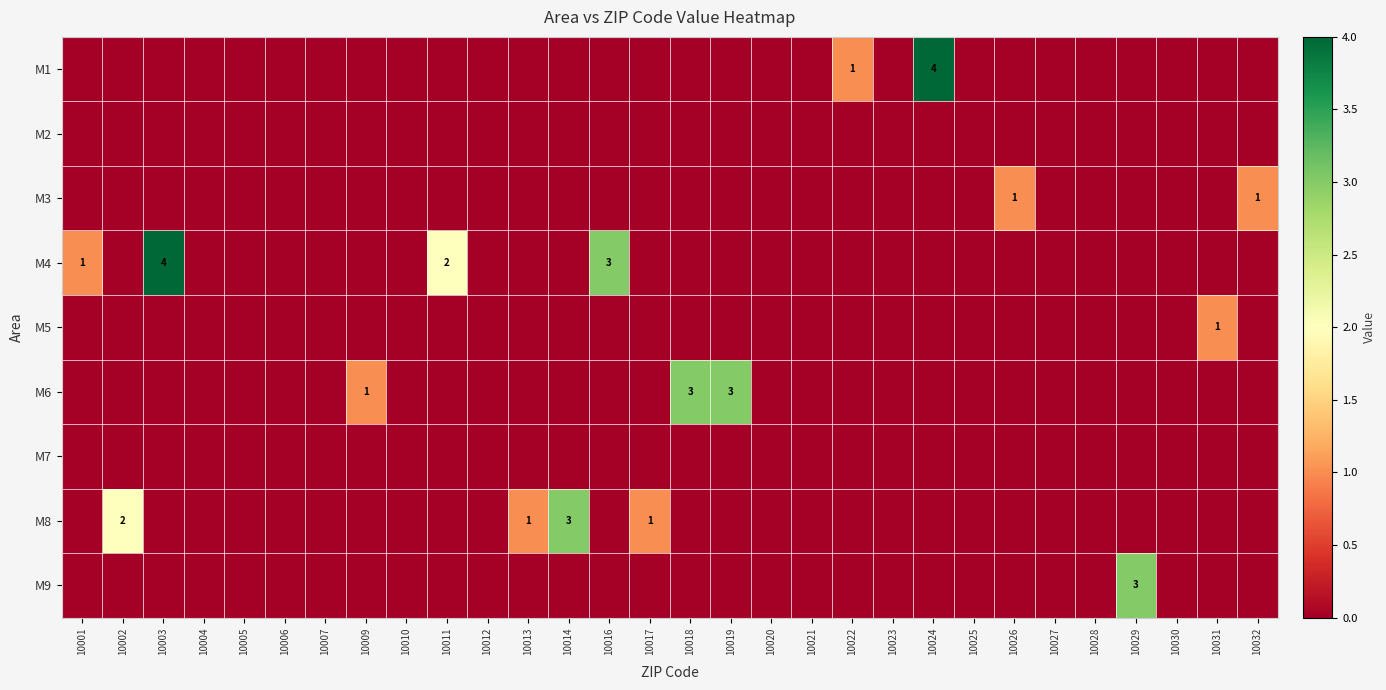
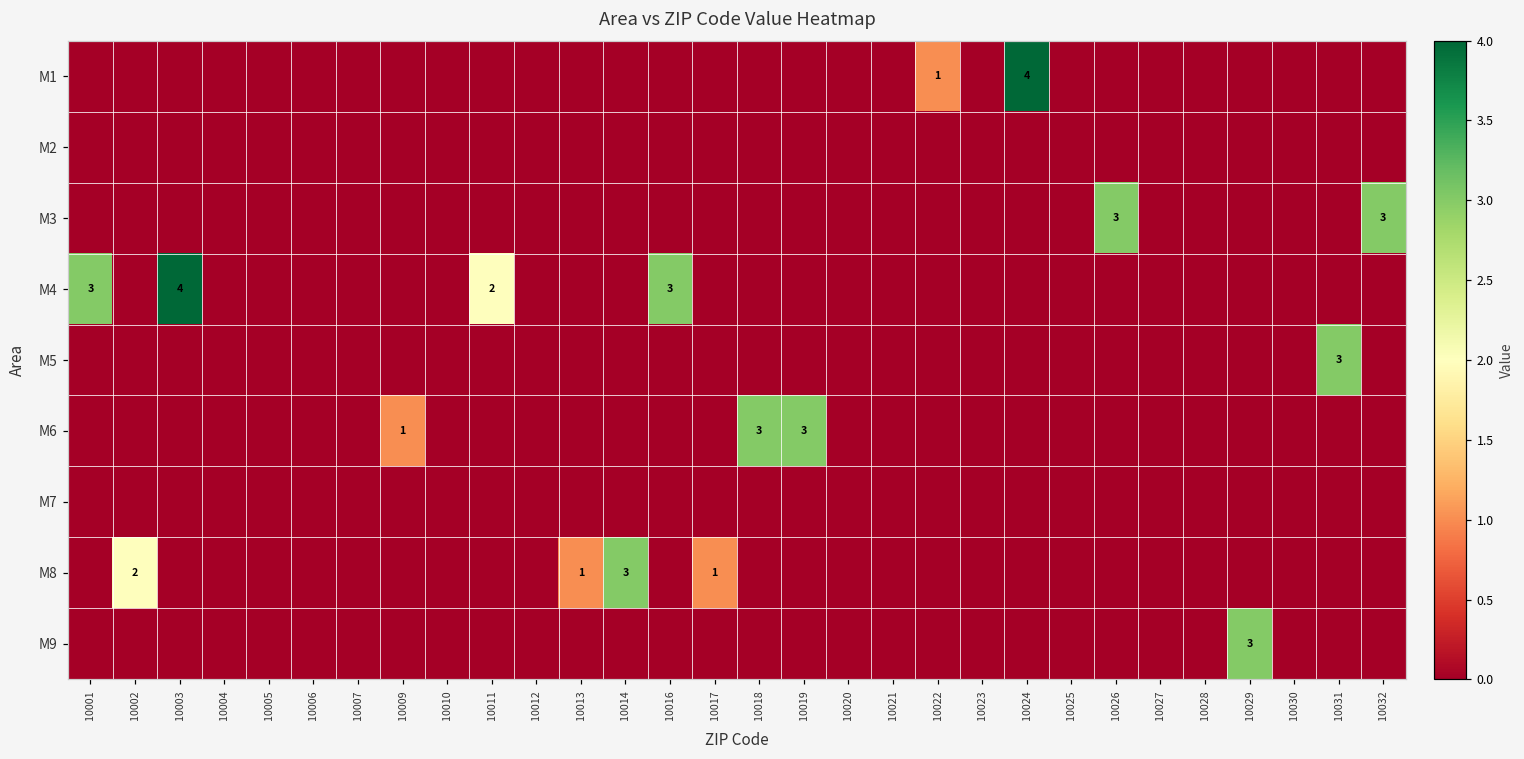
  {
    "M1": {
      "10022": 1,
      "10024": 4
    },
    "M3": {
-     "10026": 1,
-     "10032": 1
+     "10026": 3,
+     "10032": 3
    },
    "M4": {
-     "10001": 1,
+     "10001": 3,
      "10003": 4,
      "10011": 2,
      "10016": 3
    },
    "M5": {
-     "10031": 1
+     "10031": 3
    },
    "M6": {
      "10009": 1,
      "10018": 3,
      "10019": 3
    },
    "M8": {
      "10002": 2,
      "10013": 1,
      "10014": 3,
      "10017": 1
    },
    "M9": {
      "10029": 3
    }
  }
